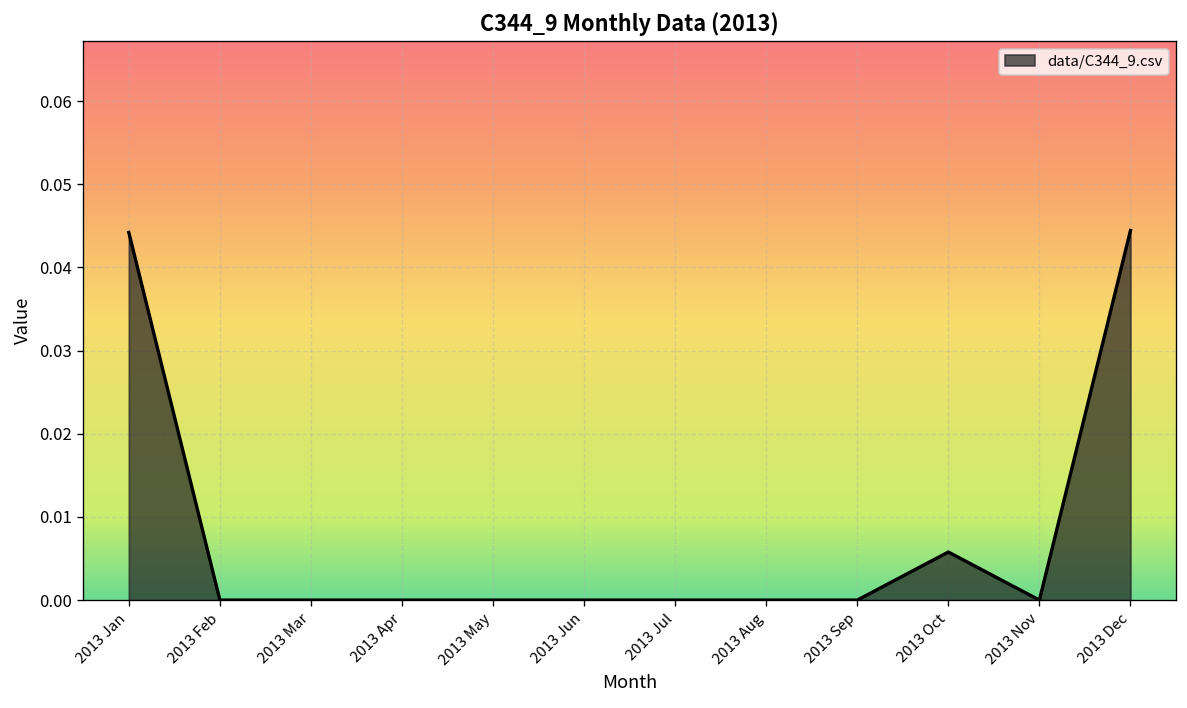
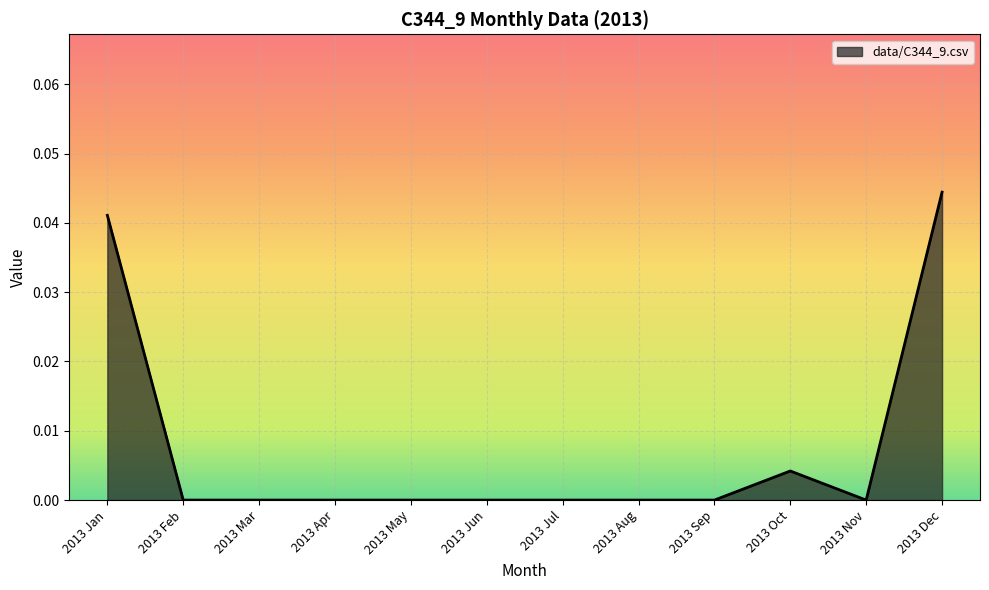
  {
-   "2013 Jan": 0.044,
+   "2013 Jan": 0.041,
    "2013 Feb": 0.000,
    "2013 Mar": 0.000,
    "2013 Apr": 0.000,
    "2013 May": 0.000,
    "2013 Jun": 0.000,
    "2013 Jul": 0.000,
    "2013 Aug": 0.000,
    "2013 Sep": 0.000,
-   "2013 Oct": 0.006,
+   "2013 Oct": 0.004,
    "2013 Nov": 0.000,
    "2013 Dec": 0.044
  }
